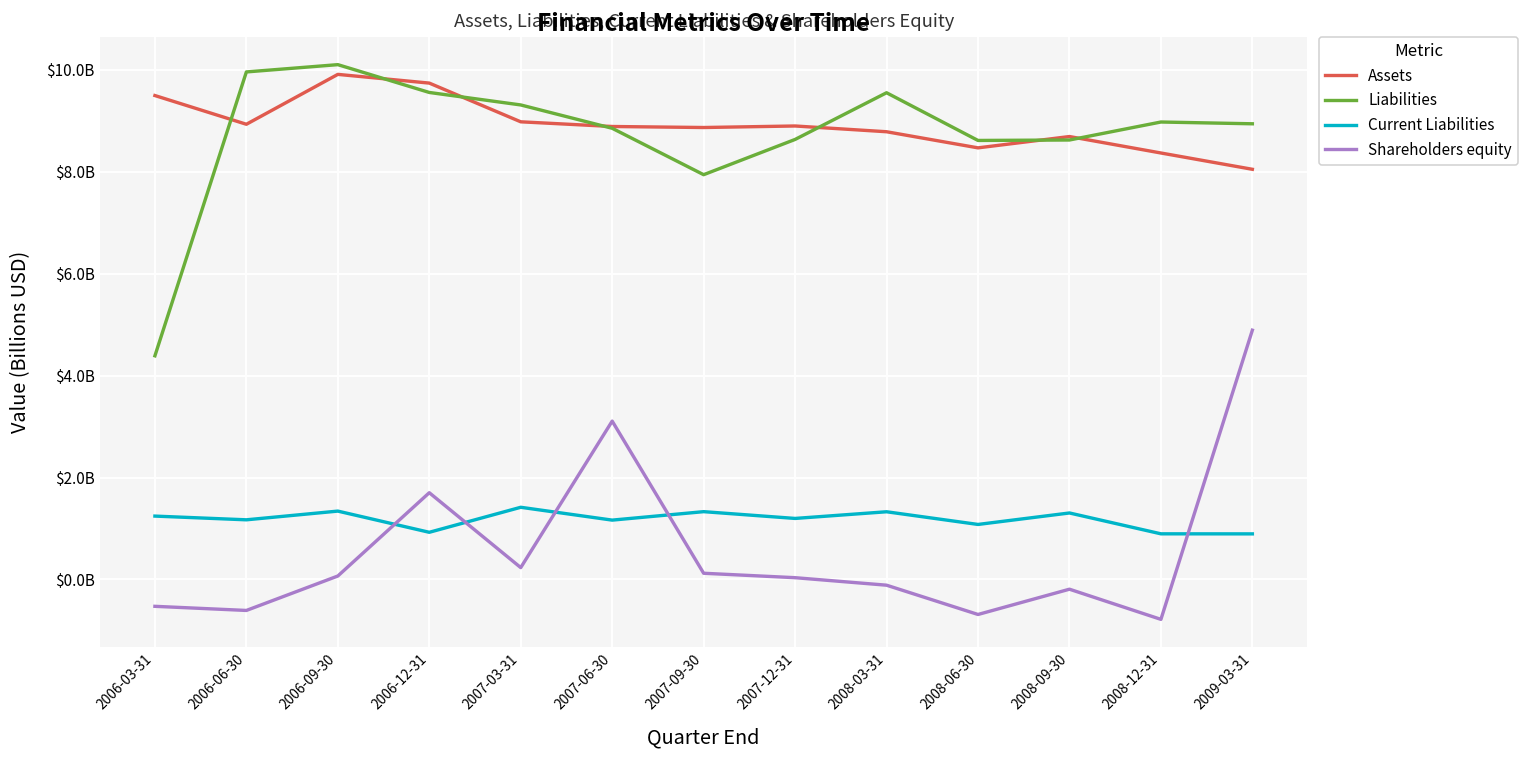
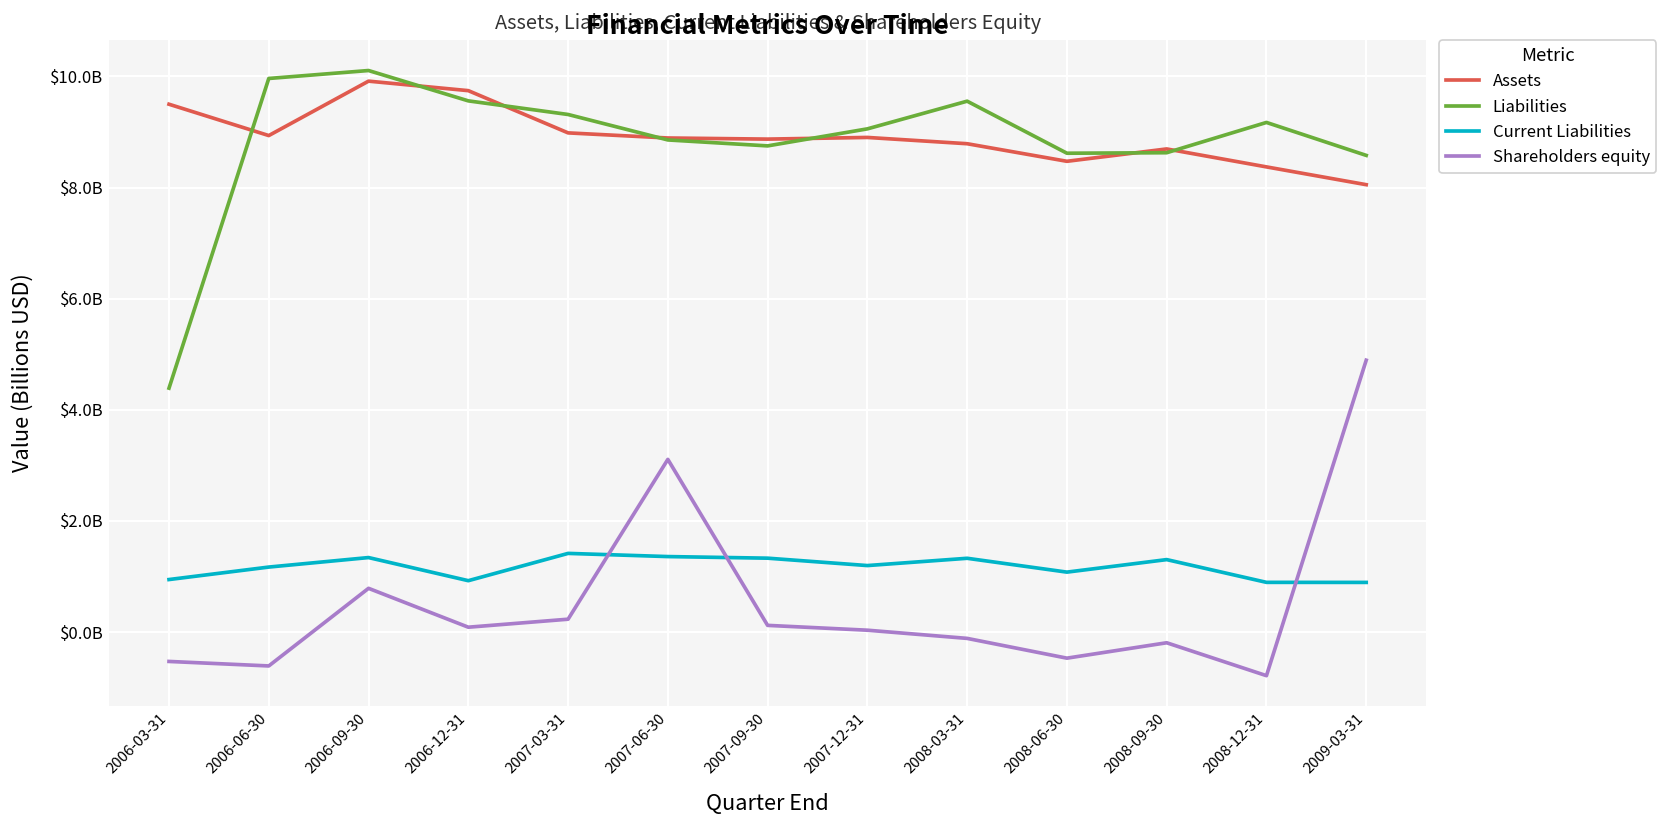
  {
    "Assets": {
      "2006-03-31": "$9500000000",
      "2006-06-30": "$8900000000",
      "2006-09-30": "$9900000000",
      "2006-12-31": "$9700000000",
      "2007-03-31": "$9000000000",
      "2007-09-30": "$8900000000",
      "2007-12-31": "$8900000000",
      "2008-03-31": "$8800000000",
      "2008-06-30": "$8500000000",
      "2008-09-30": "$8700000000",
      "2008-12-31": "$8400000000",
      "2009-03-31": "$8100000000"
    },
    "Liabilities": {
      "2006-03-31": "$4400000000",
      "2006-06-30": "$10000000000",
      "2006-09-30": "$10100000000",
      "2006-12-31": "$9600000000",
      "2007-03-31": "$9300000000",
-     "2007-09-30": "$7900000000",
-     "2007-12-31": "$8600000000",
+     "2007-09-30": "$8700000000",
+     "2007-12-31": "$9100000000",
      "2008-03-31": "$9600000000",
      "2008-06-30": "$8600000000",
      "2008-09-30": "$8600000000",
-     "2008-12-31": "$9000000000",
-     "2009-03-31": "$8900000000"
+     "2008-12-31": "$9200000000",
+     "2009-03-31": "$8600000000"
    },
    "Current Liabilities": {
-     "2006-03-31": "$1200000000",
+     "2006-03-31": "$900000000",
      "2006-06-30": "$1200000000",
      "2006-09-30": "$1300000000",
      "2006-12-31": "$900000000",
      "2007-03-31": "$1400000000",
-     "2007-06-30": "$1200000000",
+     "2007-06-30": "$1400000000",
      "2007-09-30": "$1300000000",
      "2007-12-31": "$1200000000",
      "2008-03-31": "$1300000000",
      "2008-06-30": "$1100000000",
      "2008-09-30": "$1300000000",
      "2008-12-31": "$900000000",
      "2009-03-31": "$900000000"
    },
    "Shareholders equity": {
      "2006-03-31": "$-500000000",
      "2006-06-30": "$-600000000",
-     "2006-09-30": "$100000000",
-     "2006-12-31": "$1700000000",
+     "2006-09-30": "$800000000",
+     "2006-12-31": "$100000000",
      "2007-03-31": "$200000000",
      "2007-06-30": "$3100000000",
      "2007-09-30": "$100000000",
      "2007-12-31": "$0",
      "2008-03-31": "$-100000000",
-     "2008-06-30": "$-700000000",
+     "2008-06-30": "$-500000000",
      "2008-09-30": "$-200000000",
      "2008-12-31": "$-800000000",
      "2009-03-31": "$4900000000"
    }
  }
